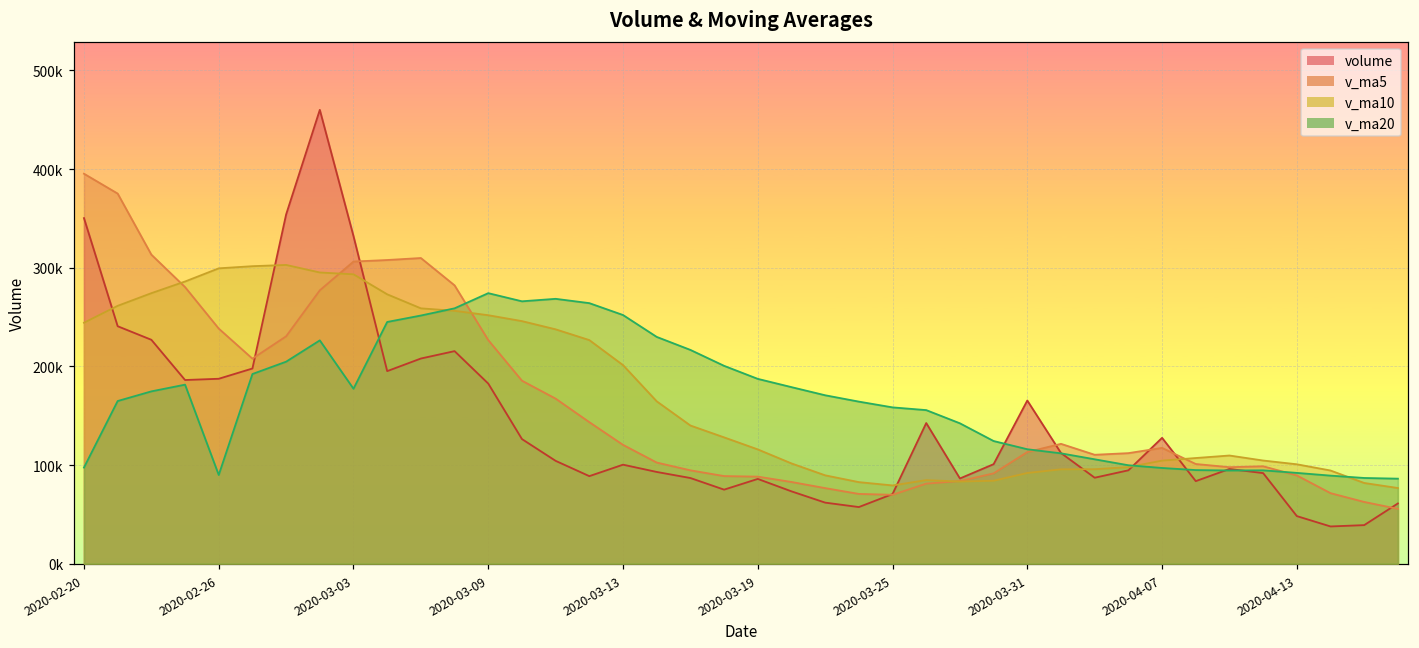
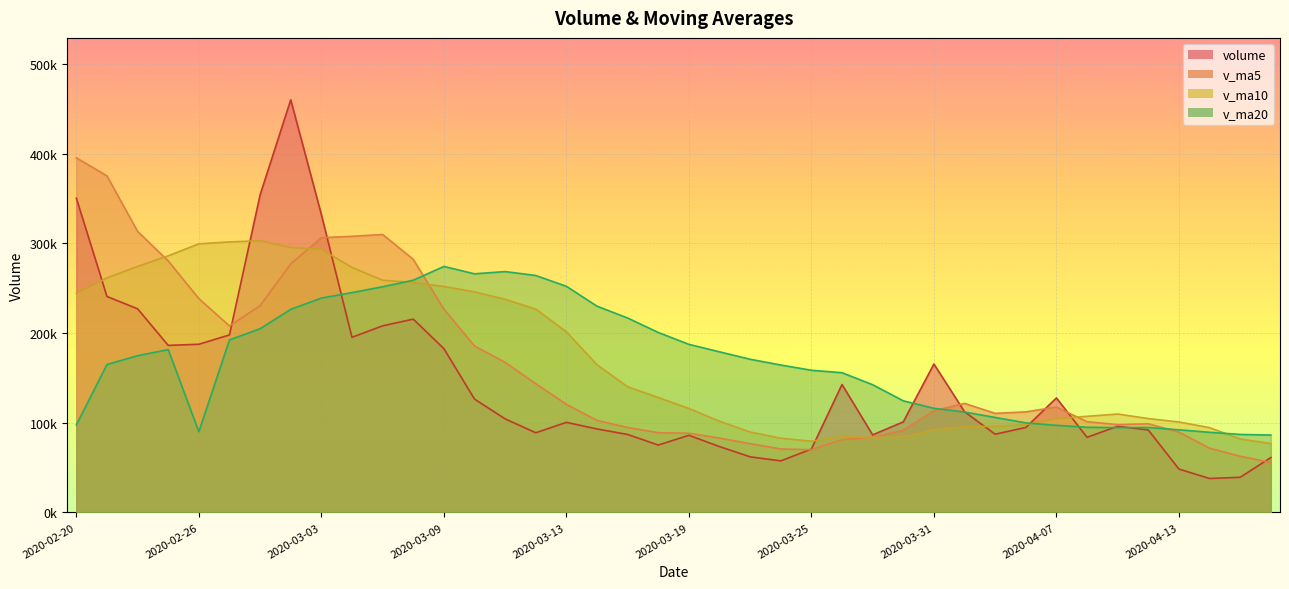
  {
    "v_ma20": {
      "2020-02-20": 100000,
      "2020-02-26": 90000,
-     "2020-03-03": 180000,
+     "2020-03-03": 240000,
      "2020-03-09": 270000,
      "2020-03-13": 250000,
      "2020-03-19": 190000,
      "2020-03-25": 160000,
      "2020-03-31": 120000,
      "2020-04-07": 100000
    }
  }
